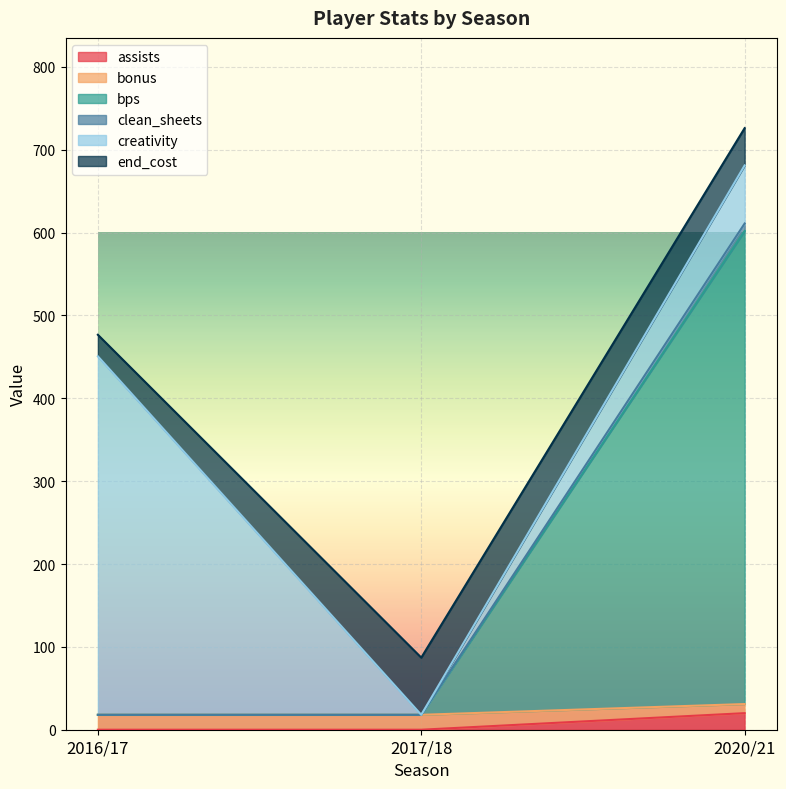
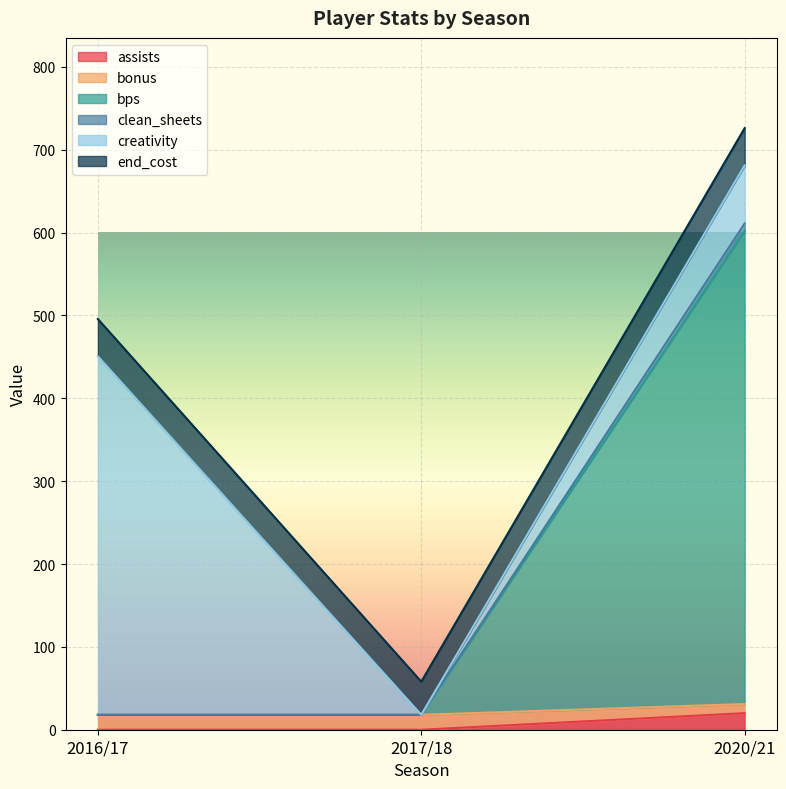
  {
    "assists": {
      "2016/17": 0,
      "2017/18": 0,
      "2020/21": 20
    },
    "bonus": {
      "2020/21": 10
    },
    "creativity": {
      "2016/17": 430,
      "2020/21": 70
    },
    "end_cost": {
-     "2016/17": 30,
-     "2017/18": 70,
+     "2016/17": 50,
+     "2017/18": 40,
      "2020/21": 50
    }
  }
